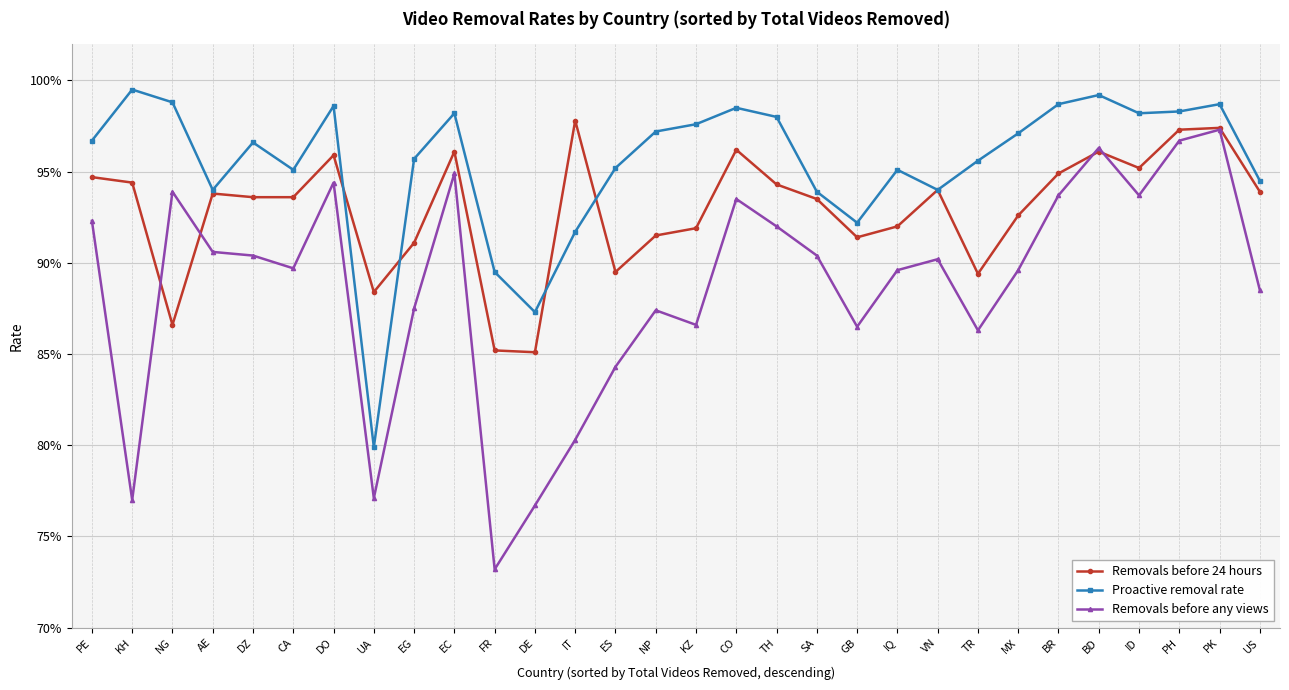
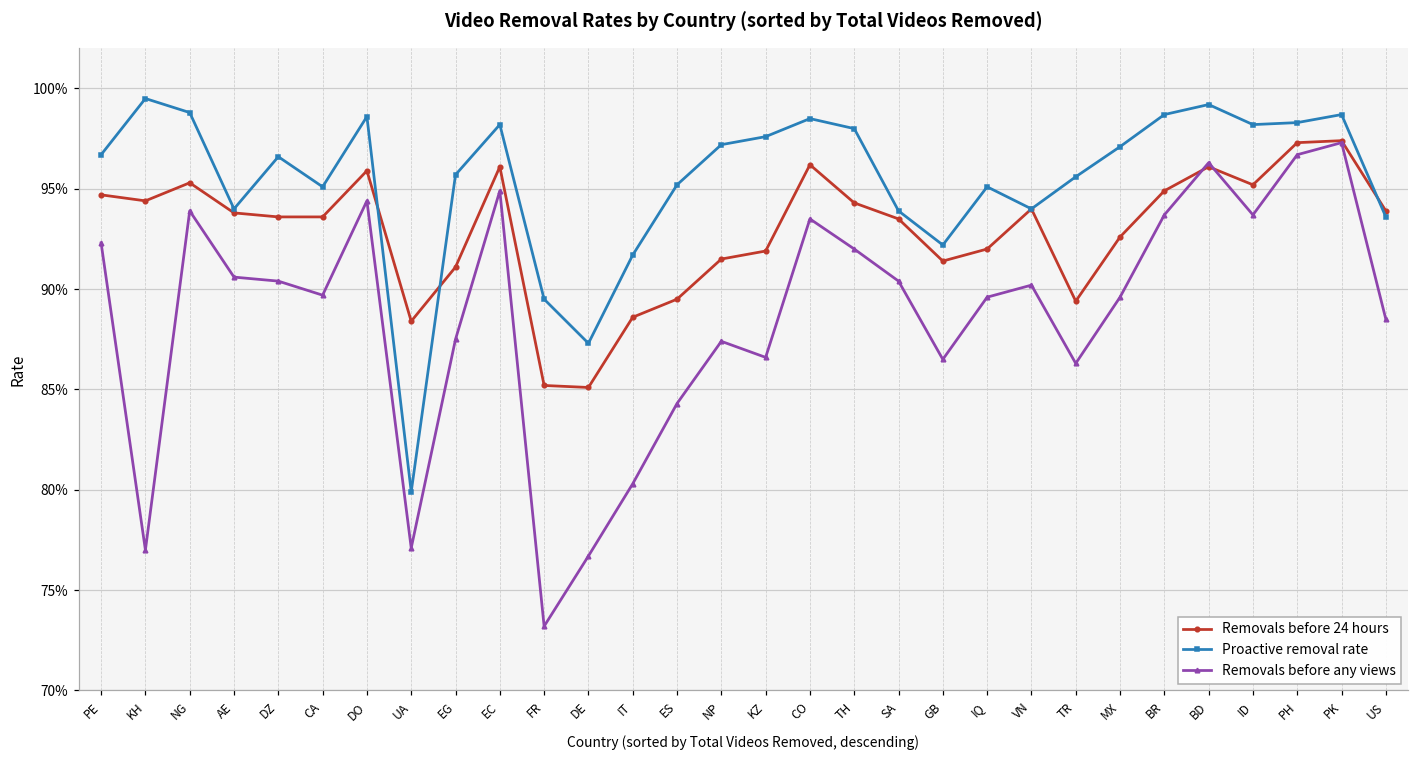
  {
    "Removals before 24 hours": {
      "PE": "94.7%",
      "KH": "94.4%",
-     "NG": "86.6%",
+     "NG": "95.3%",
      "AE": "93.8%",
      "DZ": "93.6%",
      "CA": "93.6%",
      "DO": "95.9%",
      "UA": "88.4%",
      "EG": "91.1%",
      "EC": "96.1%",
      "FR": "85.2%",
      "DE": "85.1%",
-     "IT": "97.8%",
+     "IT": "88.6%",
      "ES": "89.5%",
      "NP": "91.5%",
      "KZ": "91.9%",
      "CO": "96.2%",
      "TH": "94.3%",
      "SA": "93.5%",
      "GB": "91.4%",
      "IQ": "92.0%",
      "TR": "89.4%",
      "MX": "92.6%",
      "BR": "94.9%",
      "BD": "96.1%",
      "ID": "95.2%",
      "PH": "97.3%",
      "US": "93.9%"
    },
    "Proactive removal rate": {
      "PE": "96.7%",
      "KH": "99.5%",
      "NG": "98.8%",
      "AE": "94.0%",
      "DZ": "96.6%",
      "CA": "95.1%",
      "DO": "98.6%",
      "UA": "79.9%",
      "EG": "95.7%",
      "EC": "98.2%",
      "FR": "89.5%",
      "DE": "87.3%",
      "IT": "91.7%",
      "ES": "95.2%",
      "NP": "97.2%",
      "KZ": "97.6%",
      "CO": "98.5%",
      "TH": "98.0%",
      "SA": "93.9%",
      "GB": "92.2%",
      "IQ": "95.1%",
      "TR": "95.6%",
      "MX": "97.1%",
      "BR": "98.7%",
      "BD": "99.2%",
      "ID": "98.2%",
      "PH": "98.3%",
      "PK": "98.7%",
-     "US": "94.5%"
+     "US": "93.6%"
    },
    "Removals before any views": {
      "PE": "92.3%",
      "KH": "77.0%",
      "NG": "93.9%",
      "AE": "90.6%",
      "DZ": "90.4%",
      "CA": "89.7%",
      "DO": "94.4%",
      "UA": "77.1%",
      "EG": "87.5%",
      "EC": "94.9%",
      "FR": "73.2%",
      "DE": "76.7%",
      "IT": "80.3%",
      "ES": "84.3%",
      "NP": "87.4%",
      "KZ": "86.6%",
      "CO": "93.5%",
      "TH": "92.0%",
      "SA": "90.4%",
      "GB": "86.5%",
      "IQ": "89.6%",
      "VN": "90.2%",
      "TR": "86.3%",
      "MX": "89.6%",
      "BR": "93.7%",
      "BD": "96.3%",
      "ID": "93.7%",
      "PH": "96.7%",
      "US": "88.5%"
    }
  }
